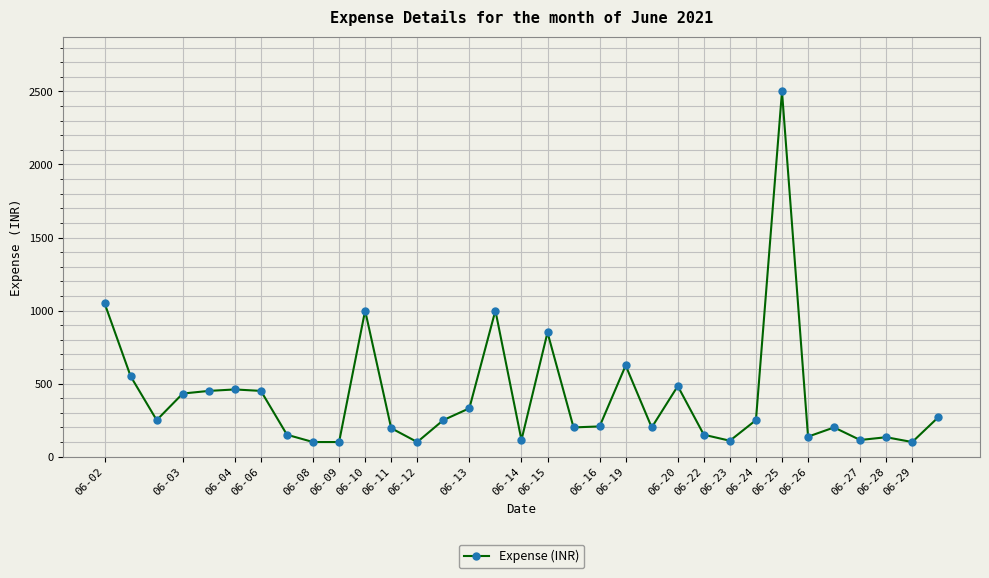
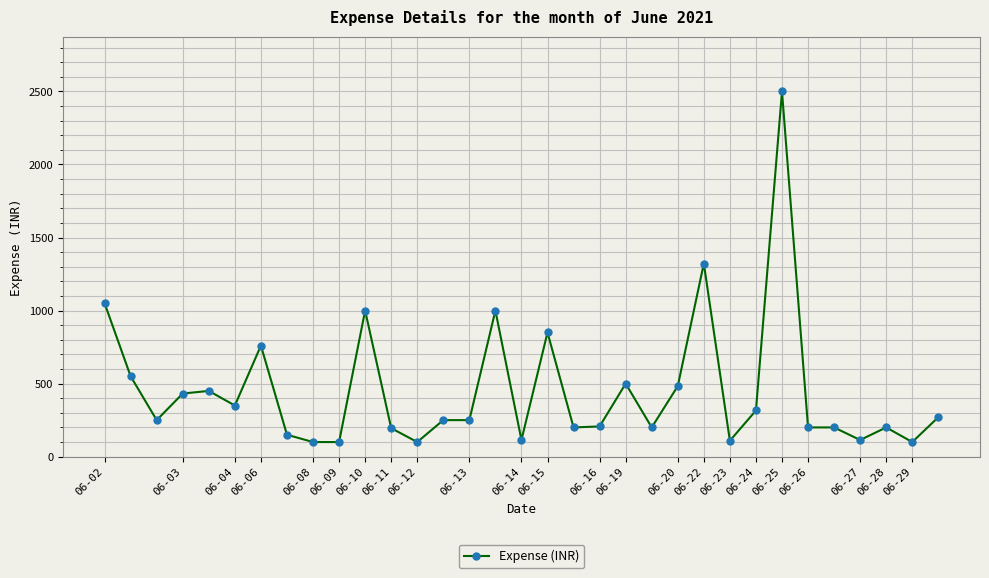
  {
    "06-02": 1050,
    "06-03": 430,
-   "06-04": 460,
-   "06-06": 450,
+   "06-04": 350,
+   "06-06": 760,
    "06-08": 100,
    "06-09": 100,
    "06-10": 1000,
    "06-11": 200,
    "06-12": 100,
-   "06-13": 330,
+   "06-13": 250,
    "06-14": 110,
    "06-15": 850,
    "06-16": 210,
-   "06-19": 620,
+   "06-19": 500,
    "06-20": 480,
-   "06-22": 150,
+   "06-22": 1320,
    "06-23": 110,
-   "06-24": 250,
+   "06-24": 320,
    "06-25": 2500,
-   "06-26": 140,
+   "06-26": 200,
    "06-27": 110,
-   "06-28": 130,
+   "06-28": 200,
    "06-29": 100
  }
